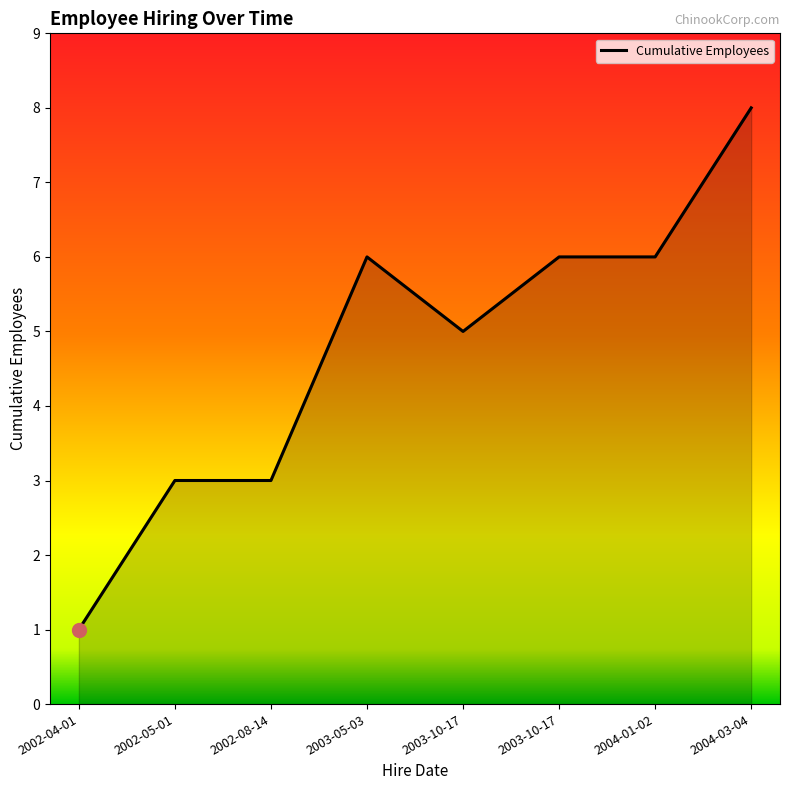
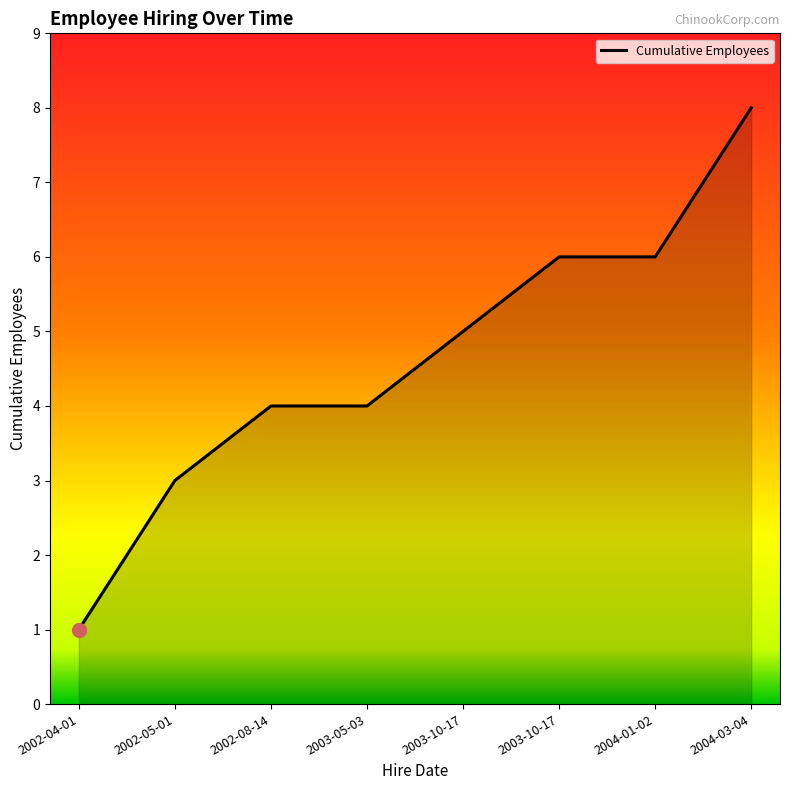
  {
    "Cumulative Employees": {
      "2002-05-01": 3,
-     "2002-08-14": 3,
-     "2003-05-03": 6,
+     "2002-08-14": 4,
+     "2003-05-03": 4,
      "2004-01-02": 6,
      "2004-03-04": 8
    }
  }
